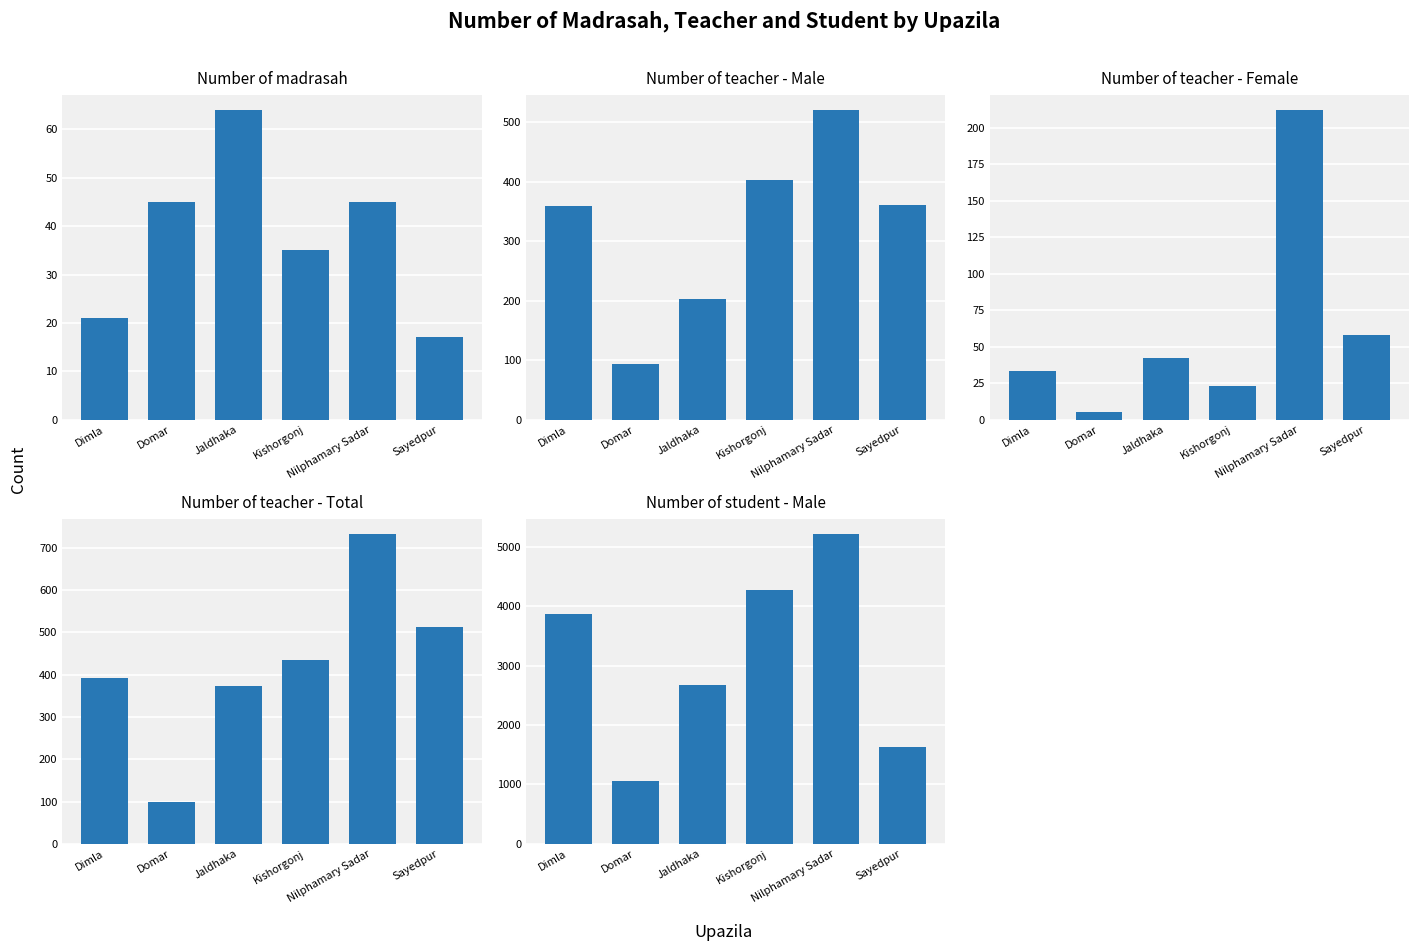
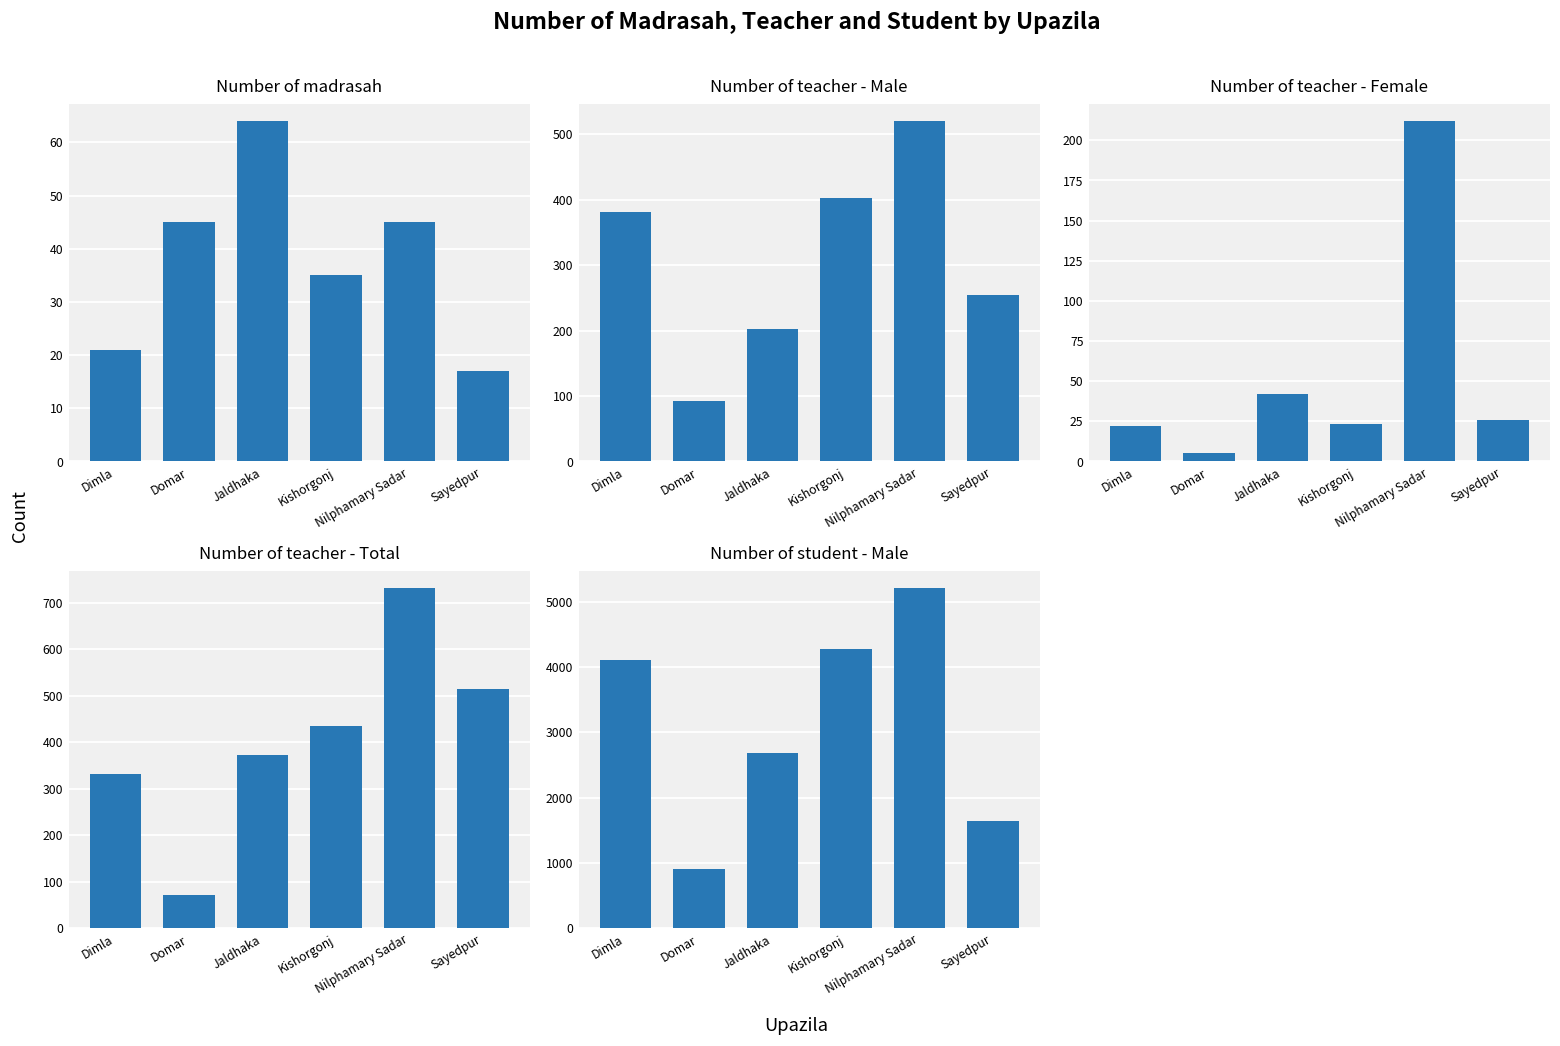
  {
    "Number of madrasah": {
      "Dimla": 21,
      "Domar": 45,
      "Jaldhaka": 64,
      "Kishorgonj": 35,
      "Nilphamary Sadar": 45,
      "Sayedpur": 17
    },
    "Number of teacher - Male": {
-     "Dimla": 360,
+     "Dimla": 380,
      "Domar": 90,
      "Jaldhaka": 200,
      "Kishorgonj": 400,
      "Nilphamary Sadar": 520,
-     "Sayedpur": 360
+     "Sayedpur": 260
    },
    "Number of teacher - Female": {
-     "Dimla": 33,
+     "Dimla": 22,
      "Domar": 5,
      "Jaldhaka": 42,
      "Kishorgonj": 23,
      "Nilphamary Sadar": 212,
-     "Sayedpur": 58
+     "Sayedpur": 26
    },
    "Number of teacher - Total": {
-     "Dimla": 390,
-     "Domar": 100,
+     "Dimla": 330,
+     "Domar": 70,
      "Jaldhaka": 370,
      "Kishorgonj": 430,
      "Nilphamary Sadar": 730,
      "Sayedpur": 510
    },
    "Number of student - Male": {
-     "Dimla": 3900,
-     "Domar": 1100,
+     "Dimla": 4100,
+     "Domar": 900,
      "Jaldhaka": 2700,
      "Kishorgonj": 4300,
      "Nilphamary Sadar": 5200,
      "Sayedpur": 1600
    }
  }
